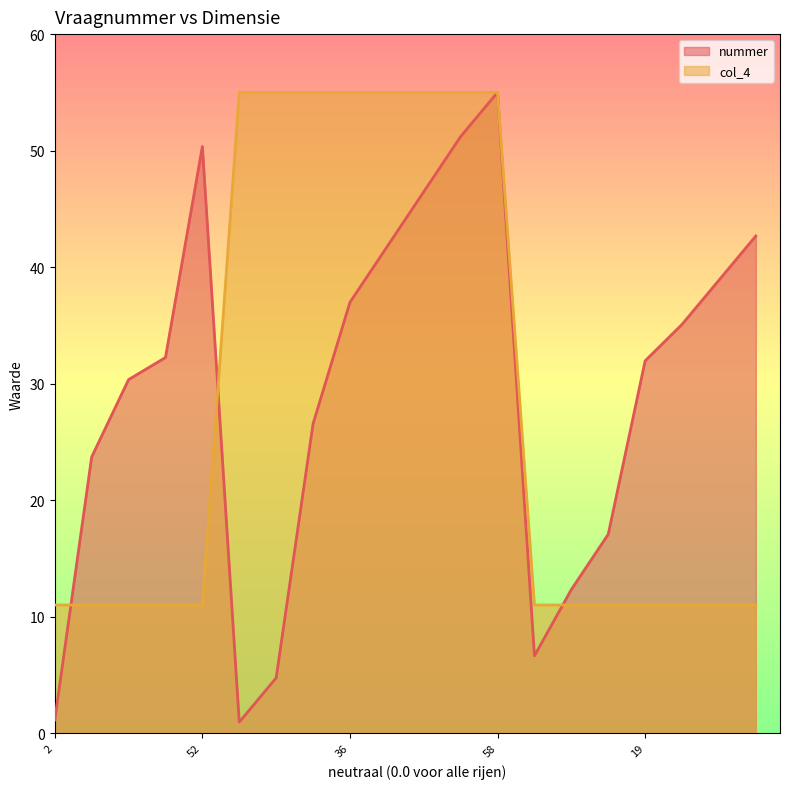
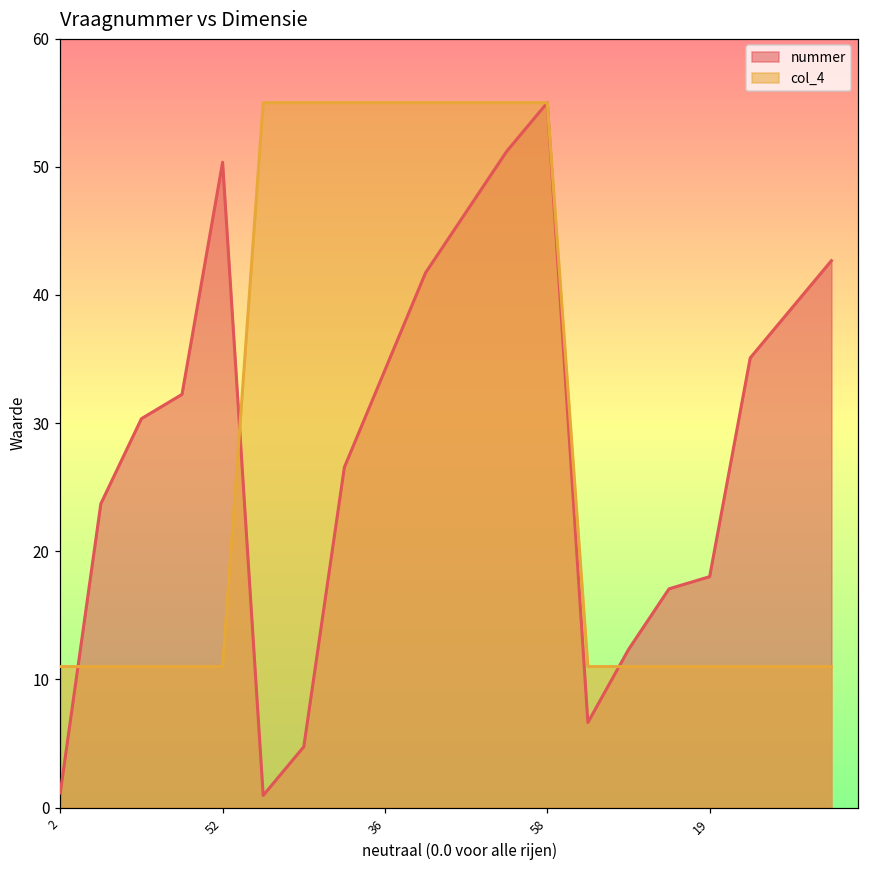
  {
    "nummer": {
      "2": 1.1,
      "52": 50.4,
-     "36": 37.0,
-     "19": 32.0
+     "36": 34.1,
+     "19": 18.0
    },
    "col_4": {
      "2": 11.0,
      "52": 11.0,
      "36": 55.0,
      "19": 11.0
    }
  }
